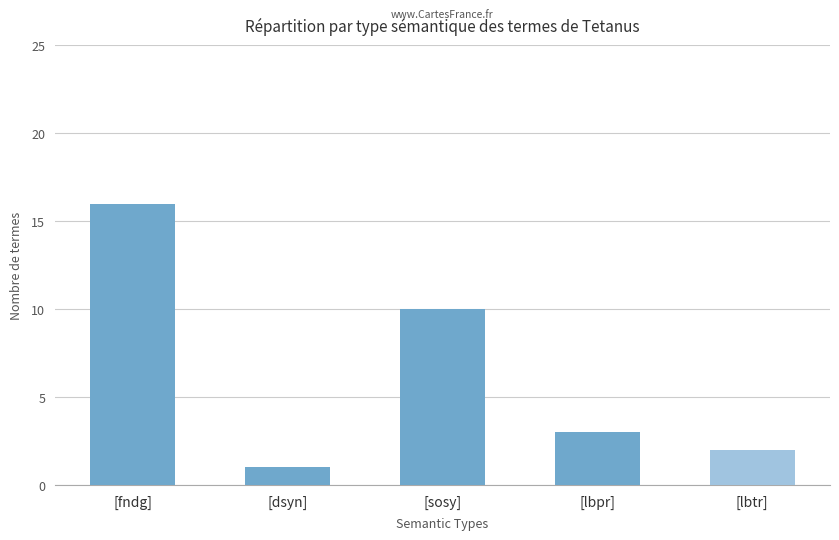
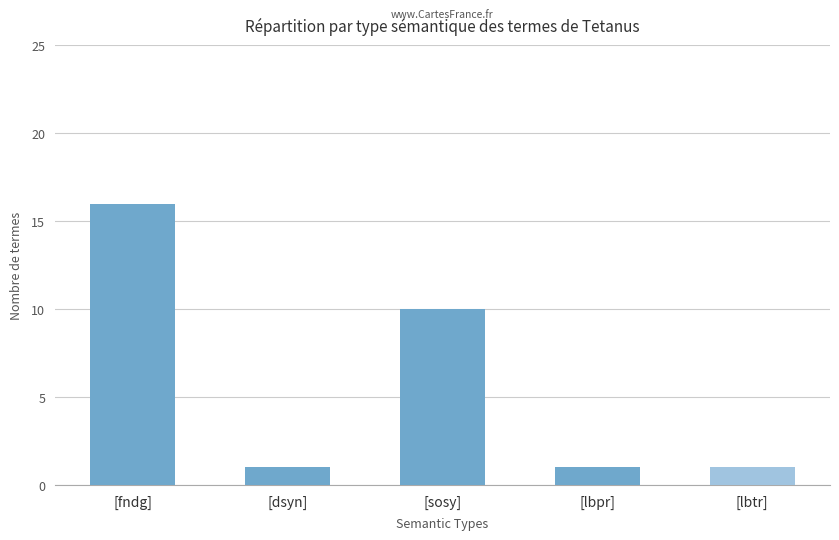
  {
    "[fndg]": 16,
    "[dsyn]": 1,
    "[sosy]": 10,
-   "[lbpr]": 3,
-   "[lbtr]": 2
+   "[lbpr]": 1,
+   "[lbtr]": 1
  }
